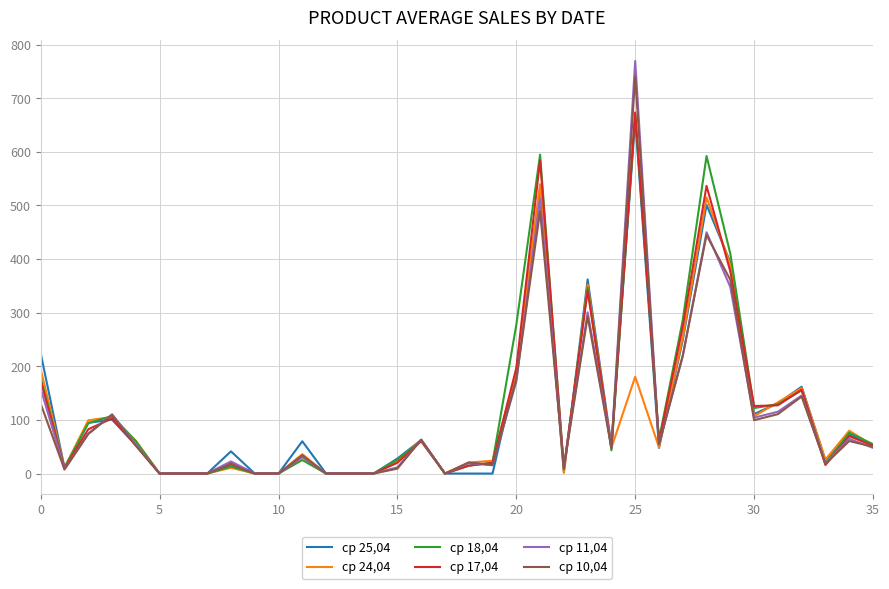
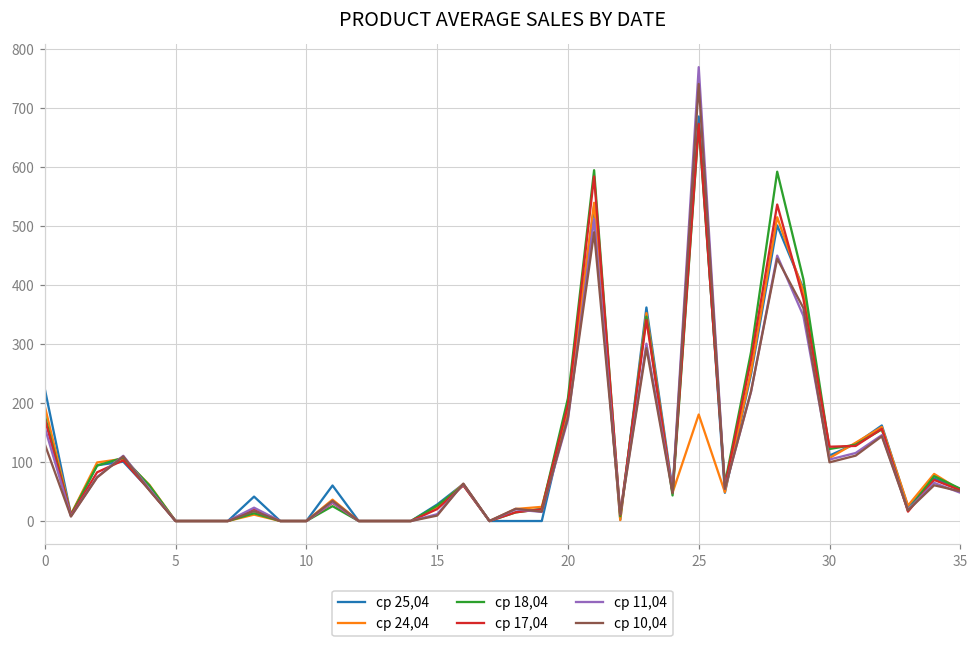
  {
    "ср 25,04": {
      "0": 220,
-     "25": 660
+     "25": 690
    },
    "ср 24,04": {
      "0": 190,
      "25": 180
    },
    "ср 18,04": {
      "0": 180,
-     "20": 280
+     "20": 210
    },
    "ср 17,04": {
      "0": 170,
      "20": 200
    },
    "ср 11,04": {
      "0": 160,
      "25": 770
    },
    "ср 10,04": {
      "0": 130,
      "25": 740,
      "30": 100
    }
  }
